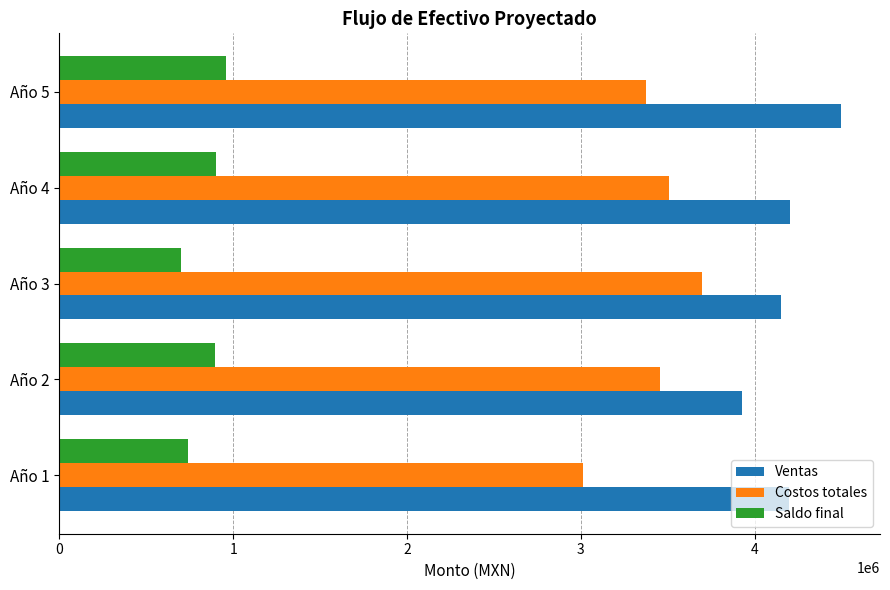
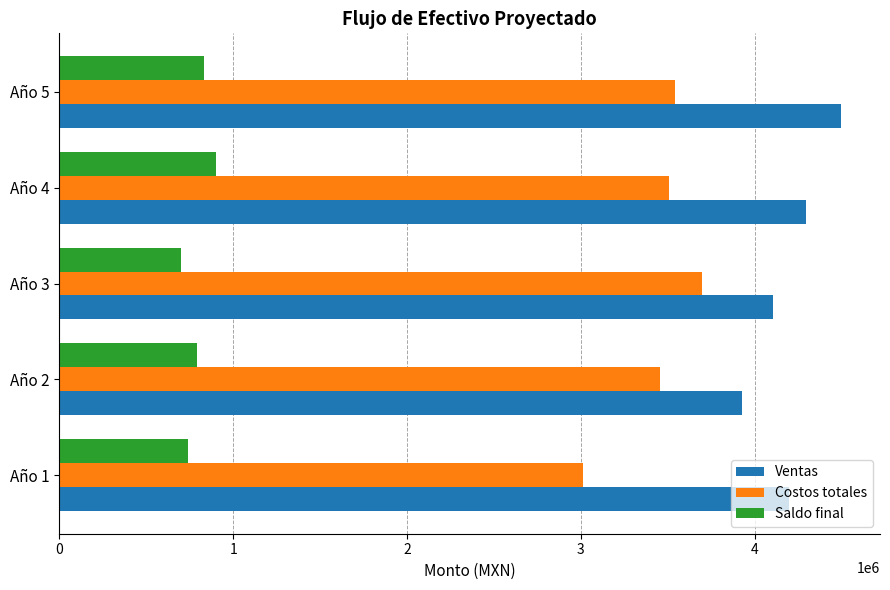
  {
    "Ventas": {
      "Año 5": 4500000,
-     "Año 4": 4200000,
-     "Año 3": 4150000,
+     "Año 4": 4300000,
+     "Año 3": 4110000,
      "Año 2": 3930000
    },
    "Costos totales": {
-     "Año 5": 3370000,
+     "Año 5": 3540000,
      "Año 4": 3510000,
      "Año 3": 3700000,
      "Año 2": 3450000,
      "Año 1": 3010000
    },
    "Saldo final": {
-     "Año 5": 960000,
+     "Año 5": 830000,
      "Año 4": 900000,
      "Año 3": 700000,
-     "Año 2": 900000,
+     "Año 2": 790000,
      "Año 1": 740000
    }
  }
